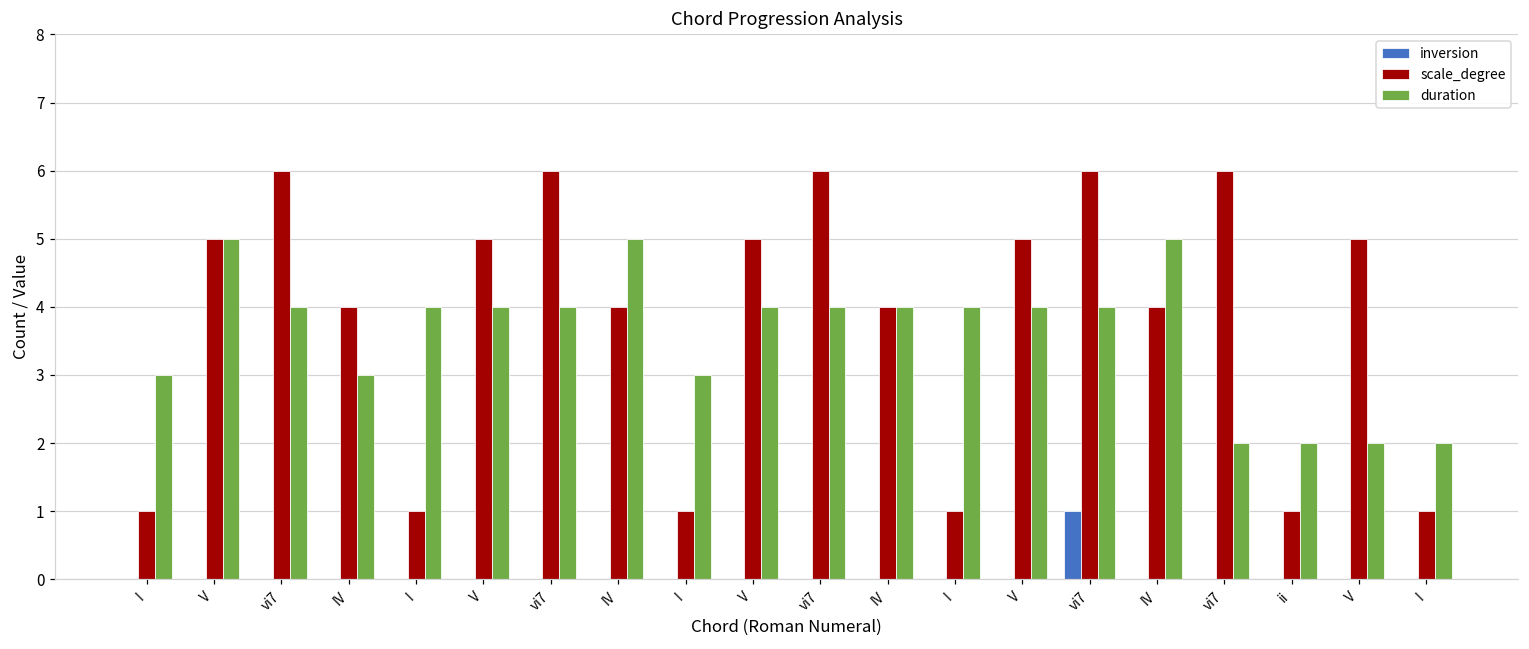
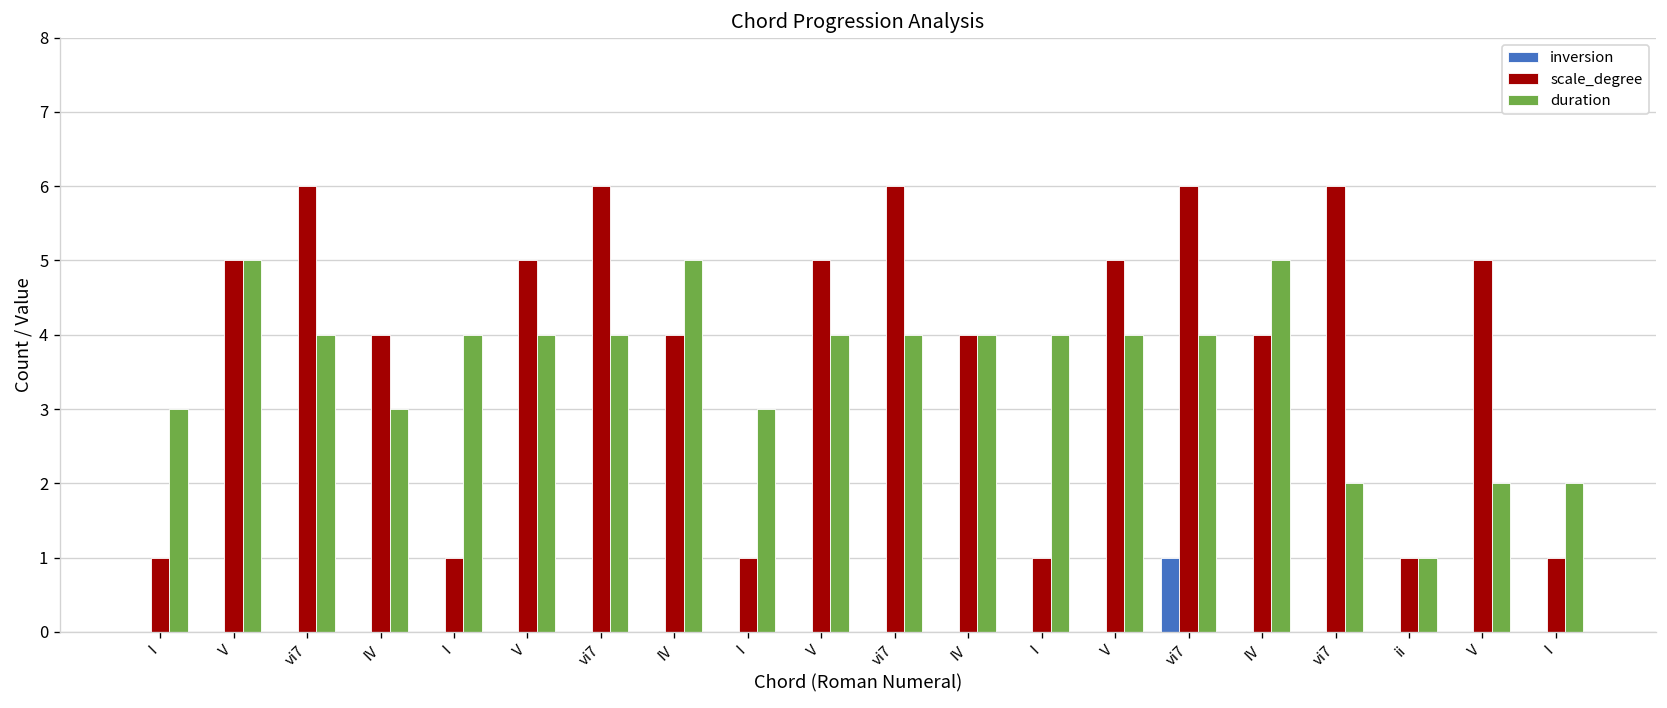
  {
    "inversion": {
      "ii": 0
    },
    "scale_degree": {
      "ii": 1
    },
    "duration": {
-     "ii": 2
+     "ii": 1
    }
  }
